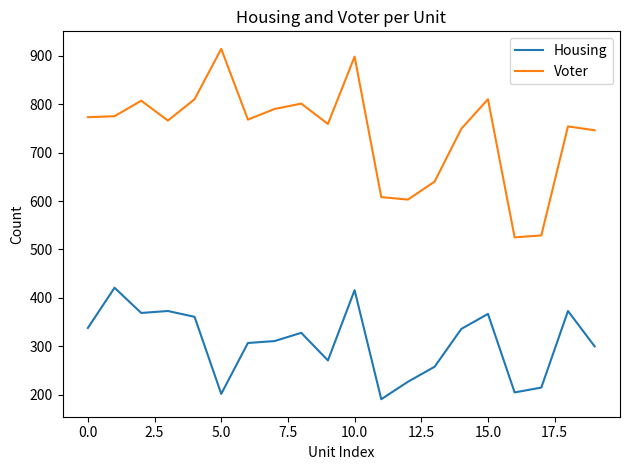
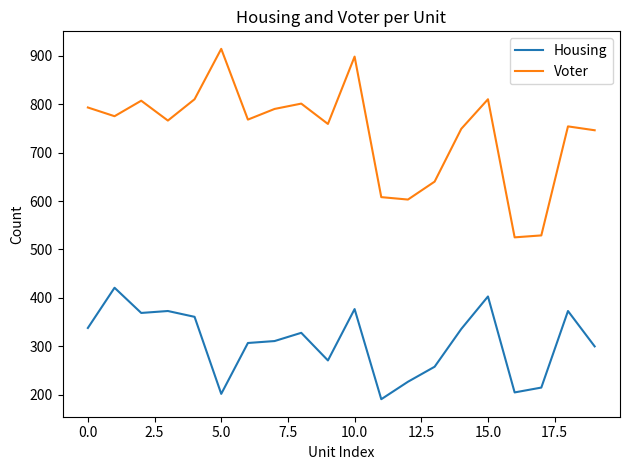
  {
    "Housing": {
      "0.0": 340,
      "5.0": 200,
-     "10.0": 420,
-     "15.0": 370
+     "10.0": 380,
+     "15.0": 400
    },
    "Voter": {
-     "0.0": 770,
+     "0.0": 790,
      "5.0": 910,
      "10.0": 900,
      "15.0": 810
    }
  }
